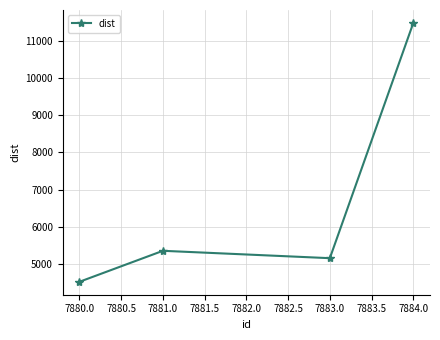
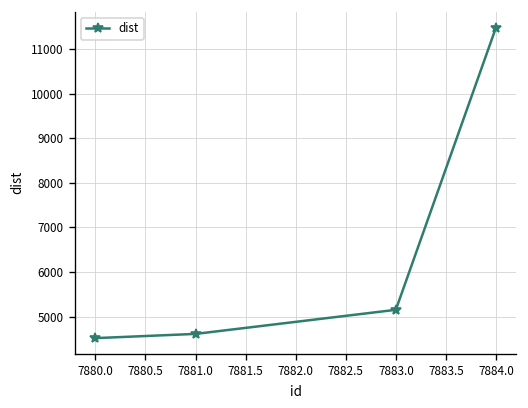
  {
    "7880.0": 4500,
-   "7881.0": 5400,
+   "7881.0": 4600,
    "7883.0": 5200,
    "7884.0": 11500
  }
